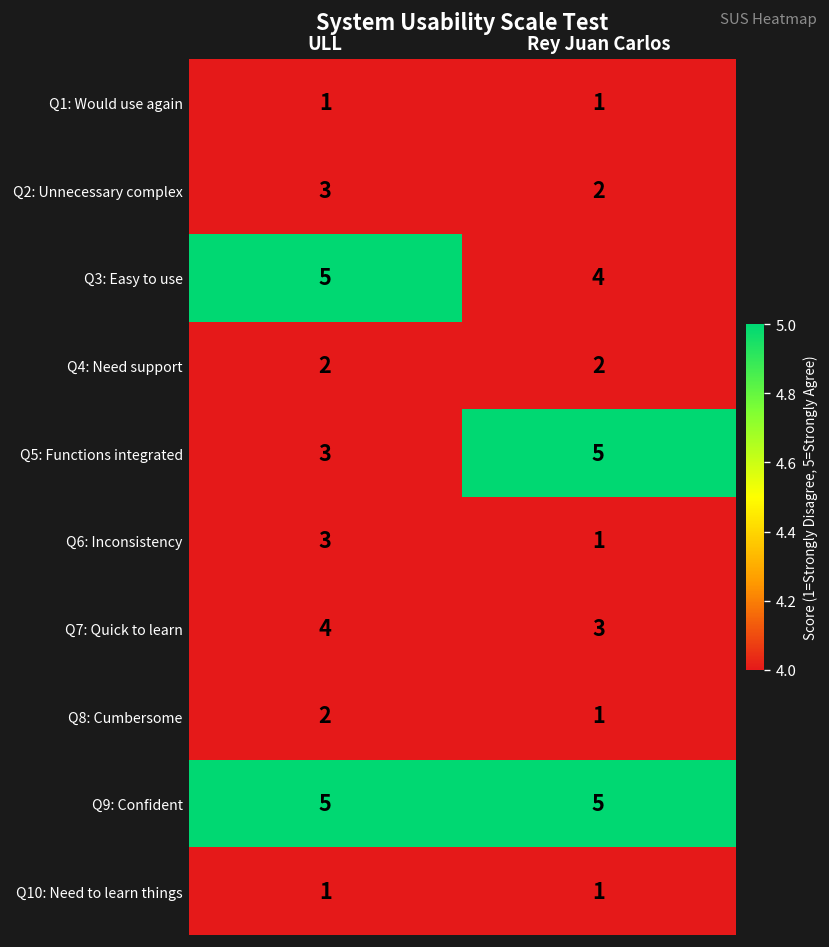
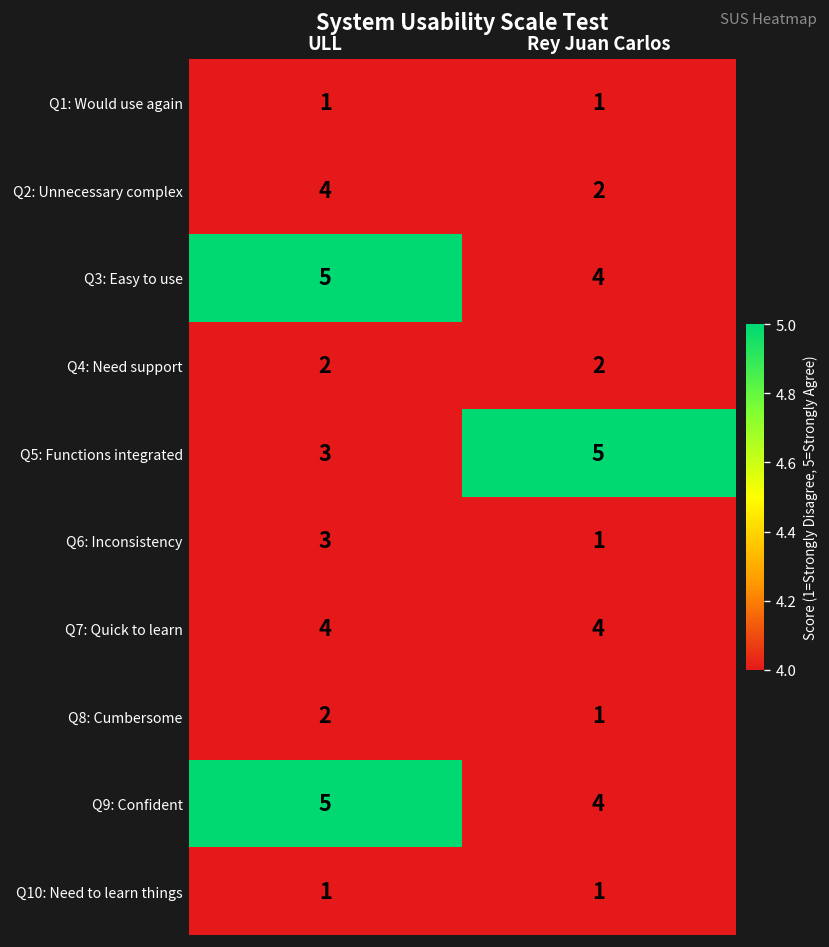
  {
    "Q1: Would use again": {
      "ULL": 1,
      "Rey Juan Carlos": 1
    },
    "Q2: Unnecessary complex": {
-     "ULL": 3,
+     "ULL": 4,
      "Rey Juan Carlos": 2
    },
    "Q3: Easy to use": {
      "ULL": 5,
      "Rey Juan Carlos": 4
    },
    "Q4: Need support": {
      "ULL": 2,
      "Rey Juan Carlos": 2
    },
    "Q5: Functions integrated": {
      "ULL": 3,
      "Rey Juan Carlos": 5
    },
    "Q6: Inconsistency": {
      "ULL": 3,
      "Rey Juan Carlos": 1
    },
    "Q7: Quick to learn": {
      "ULL": 4,
-     "Rey Juan Carlos": 3
+     "Rey Juan Carlos": 4
    },
    "Q8: Cumbersome": {
      "ULL": 2,
      "Rey Juan Carlos": 1
    },
    "Q9: Confident": {
      "ULL": 5,
-     "Rey Juan Carlos": 5
+     "Rey Juan Carlos": 4
    },
    "Q10: Need to learn things": {
      "ULL": 1,
      "Rey Juan Carlos": 1
    }
  }
